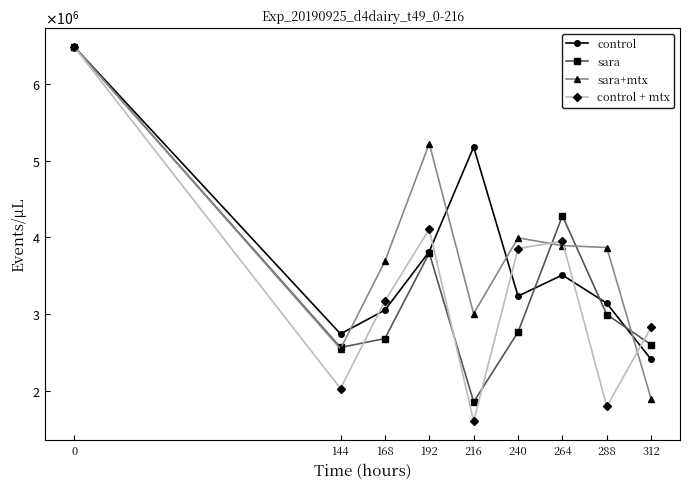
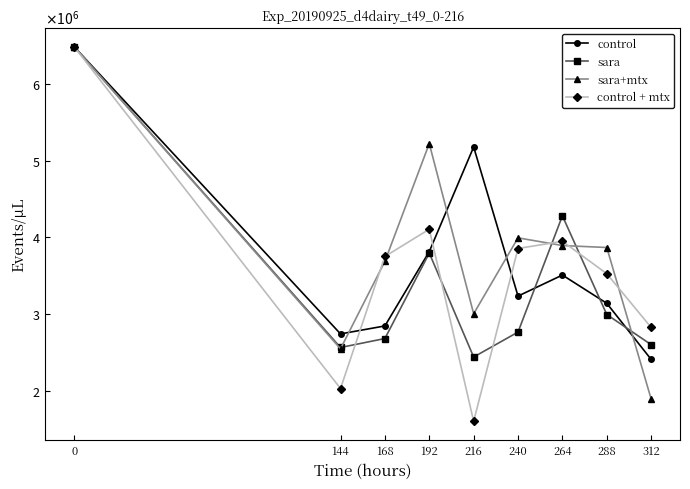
  {
    "control": {
      "144": 2700000,
-     "168": 3100000,
+     "168": 2800000,
      "216": 5200000,
      "240": 3200000,
      "264": 3500000,
      "288": 3100000,
      "312": 2400000
    },
    "sara": {
      "168": 2700000,
-     "216": 1900000,
+     "216": 2400000,
      "240": 2800000,
      "264": 4300000,
      "288": 3000000,
      "312": 2600000
    },
    "sara+mtx": {
      "168": 3700000,
      "192": 5200000,
      "216": 3000000,
      "240": 4000000,
      "264": 3900000,
      "288": 3900000,
      "312": 1900000
    },
    "control + mtx": {
      "144": 2000000,
-     "168": 3200000,
+     "168": 3800000,
      "192": 4100000,
      "216": 1600000,
      "240": 3900000,
      "264": 3900000,
-     "288": 1800000,
+     "288": 3500000,
      "312": 2800000
    }
  }
